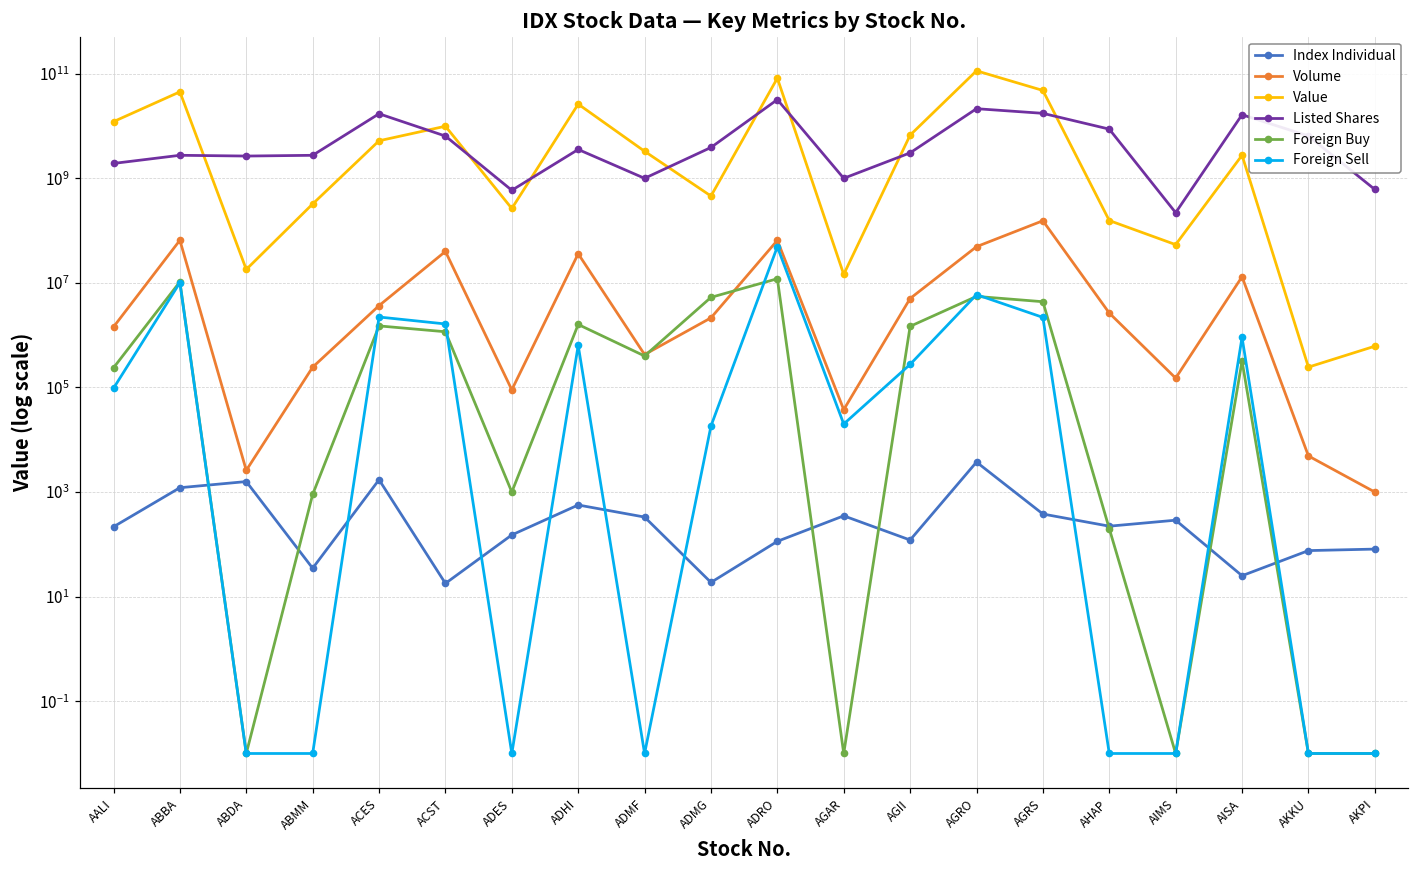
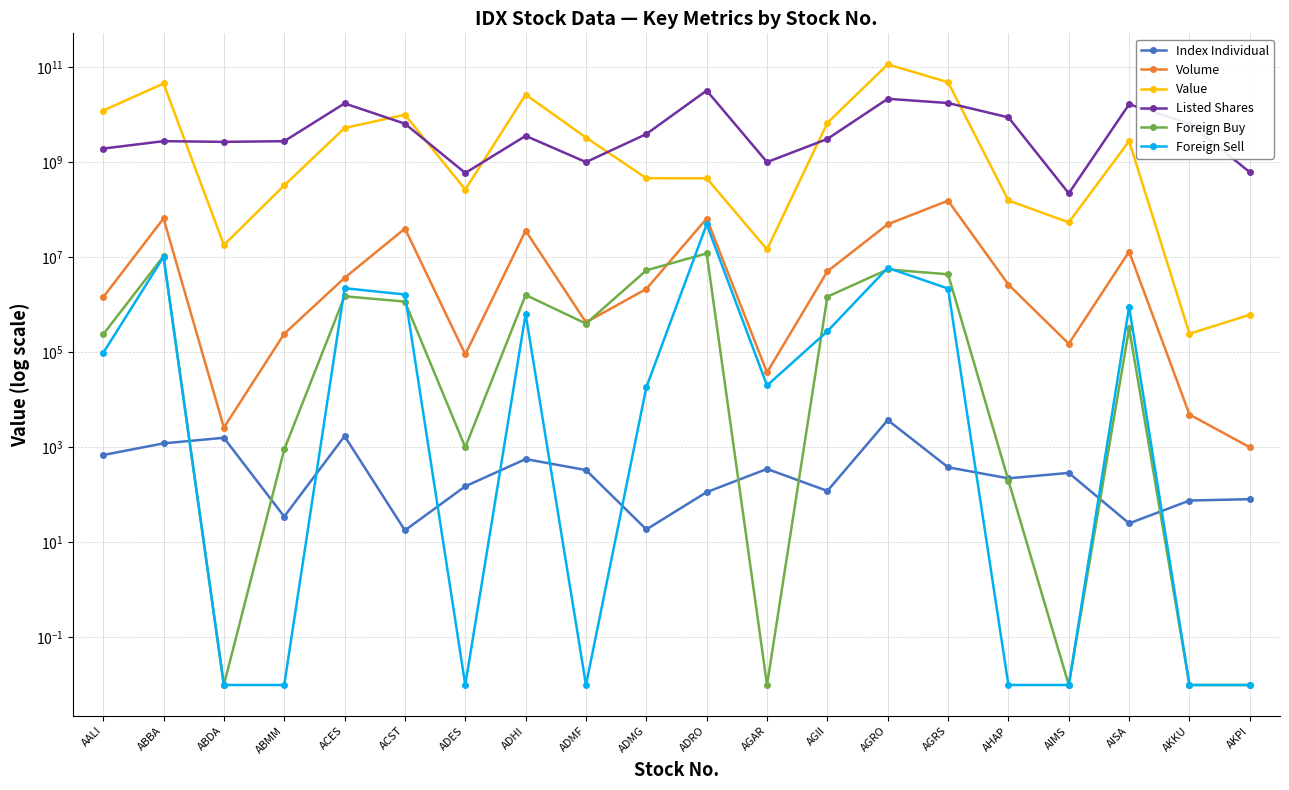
  {
    "Index Individual": {
-     "AALI": 200,
+     "AALI": 700,
      "ABBA": 1200,
      "ABDA": 1600,
      "ABMM": 30,
      "ACES": 1700,
      "ACST": 18,
      "ADES": 150,
      "ADHI": 600,
      "ADMF": 300,
      "ADMG": 19,
      "ADRO": 110,
      "AGAR": 400,
      "AGII": 120,
      "AGRO": 4000,
      "AGRS": 400,
      "AIMS": 300,
      "AISA": 30,
      "AKKU": 80,
      "AKPI": 80
    },
    "Volume": {
      "AALI": 1400000,
      "ABBA": 70000000,
      "ABDA": 3000,
      "ABMM": 200000,
      "ACES": 4000000,
      "ACST": 40000000,
      "ADES": 90000,
      "ADHI": 40000000,
      "ADMG": 2000000,
      "ADRO": 70000000,
      "AGAR": 40000,
      "AGII": 5000000,
      "AGRO": 50000000,
      "AGRS": 150000000,
      "AHAP": 3000000,
      "AIMS": 150000,
      "AISA": 13000000,
      "AKKU": 5000,
      "AKPI": 1000
    },
    "Value": {
      "AALI": 12000000000,
      "ABBA": 50000000000,
      "ABDA": 18000000,
      "ABMM": 300000000,
      "ACES": 5000000000,
      "ACST": 10000000000,
      "ADES": 300000000,
      "ADHI": 30000000000,
      "ADMF": 3000000000,
      "ADMG": 500000000,
-     "ADRO": 80000000000,
+     "ADRO": 500000000,
      "AGAR": 15000000,
      "AGII": 7000000000,
      "AGRO": 110000000000,
      "AGRS": 50000000000,
      "AHAP": 160000000,
      "AIMS": 50000000,
      "AISA": 3000000000,
      "AKKU": 200000,
      "AKPI": 600000
    },
    "Listed Shares": {
      "AALI": 1900000000,
      "ABBA": 3000000000,
      "ABDA": 3000000000,
      "ABMM": 3000000000,
      "ACES": 17000000000,
      "ACST": 6000000000,
      "ADES": 600000000,
      "ADHI": 4000000000,
      "ADMF": 1000000000,
      "ADMG": 4000000000,
      "ADRO": 30000000000,
      "AGAR": 1000000000,
      "AGII": 3000000000,
      "AGRO": 20000000000,
      "AGRS": 17000000000,
      "AHAP": 9000000000,
      "AIMS": 200000000,
      "AISA": 16000000000,
      "AKPI": 600000000
    },
    "Foreign Buy": {
      "AALI": 200000,
      "ABMM": 900,
      "ACES": 1500000,
      "ACST": 1200000,
      "ADES": 1000,
      "ADHI": 1600000,
      "ADMG": 5000000,
      "ADRO": 12000000,
      "AGAR": 0.010,
      "AGII": 1500000,
      "AGRS": 4000000,
      "AISA": 300000
    },
    "Foreign Sell": {
      "AALI": 100000,
      "ABMM": 0.010,
      "ACES": 2000000,
      "ACST": 1600000,
      "ADES": 0.010,
      "ADHI": 600000,
      "ADMF": 0.010,
      "ADMG": 18000,
      "ADRO": 50000000,
      "AGAR": 20000,
      "AGII": 300000,
      "AGRS": 2000000,
      "AHAP": 0.010,
      "AISA": 900000
    }
  }
